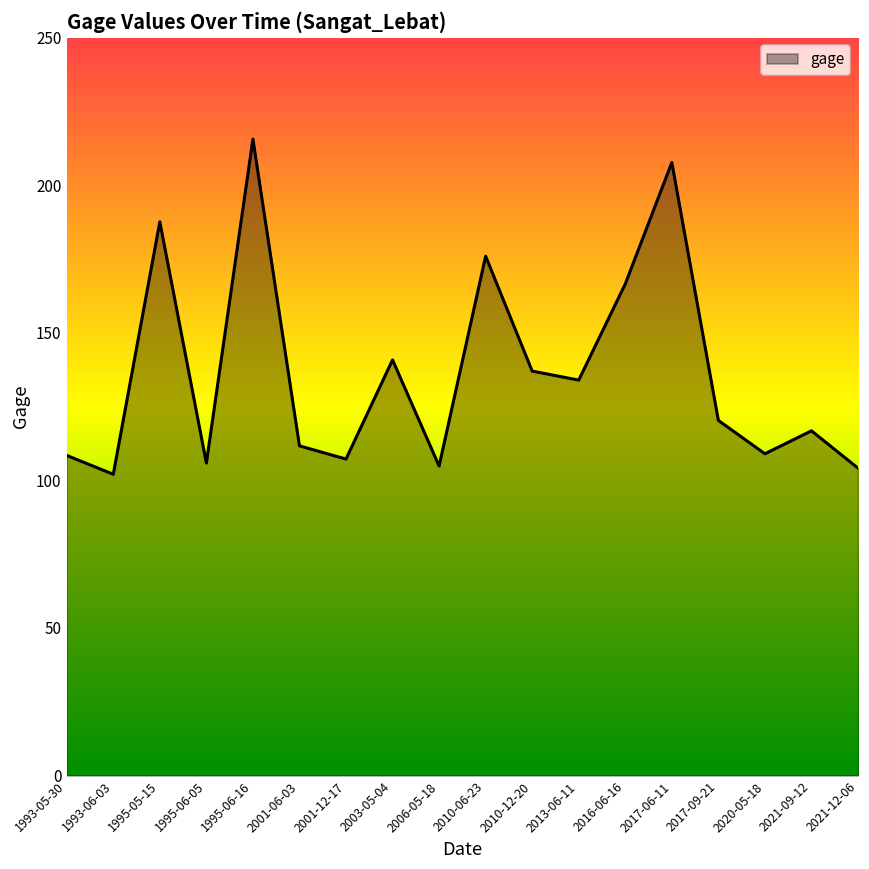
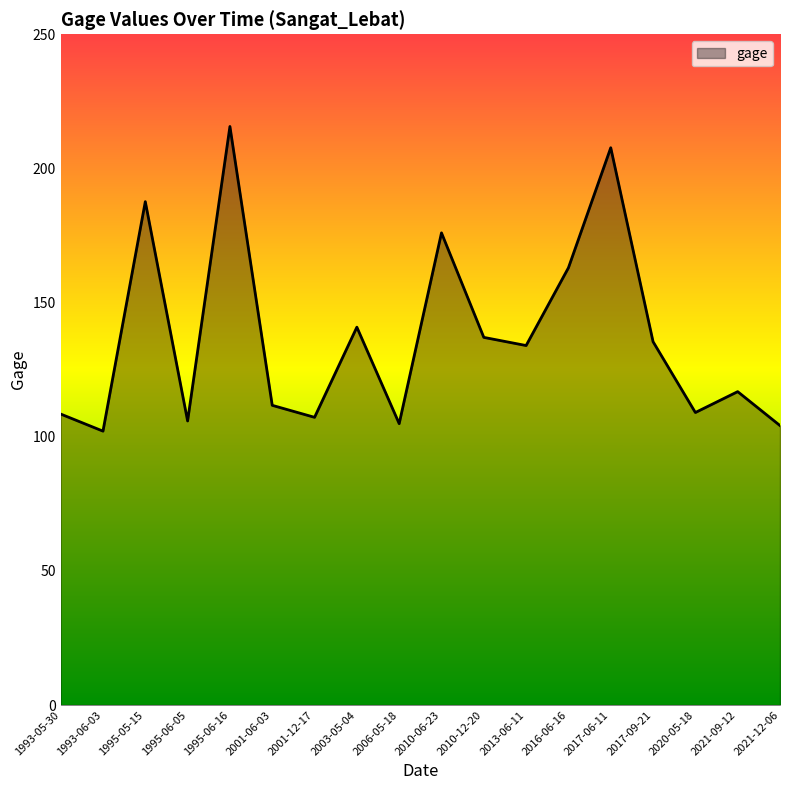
  {
    "1993-05-30": 108,
    "1993-06-03": 102,
    "1995-05-15": 188,
    "1995-06-05": 106,
    "1995-06-16": 216,
    "2001-06-03": 112,
    "2001-12-17": 107,
    "2003-05-04": 141,
    "2006-05-18": 105,
    "2010-06-23": 176,
    "2010-12-20": 137,
    "2013-06-11": 134,
-   "2016-06-16": 167,
+   "2016-06-16": 163,
    "2017-06-11": 208,
-   "2017-09-21": 120,
+   "2017-09-21": 135,
    "2020-05-18": 109,
    "2021-09-12": 117,
    "2021-12-06": 104
  }
